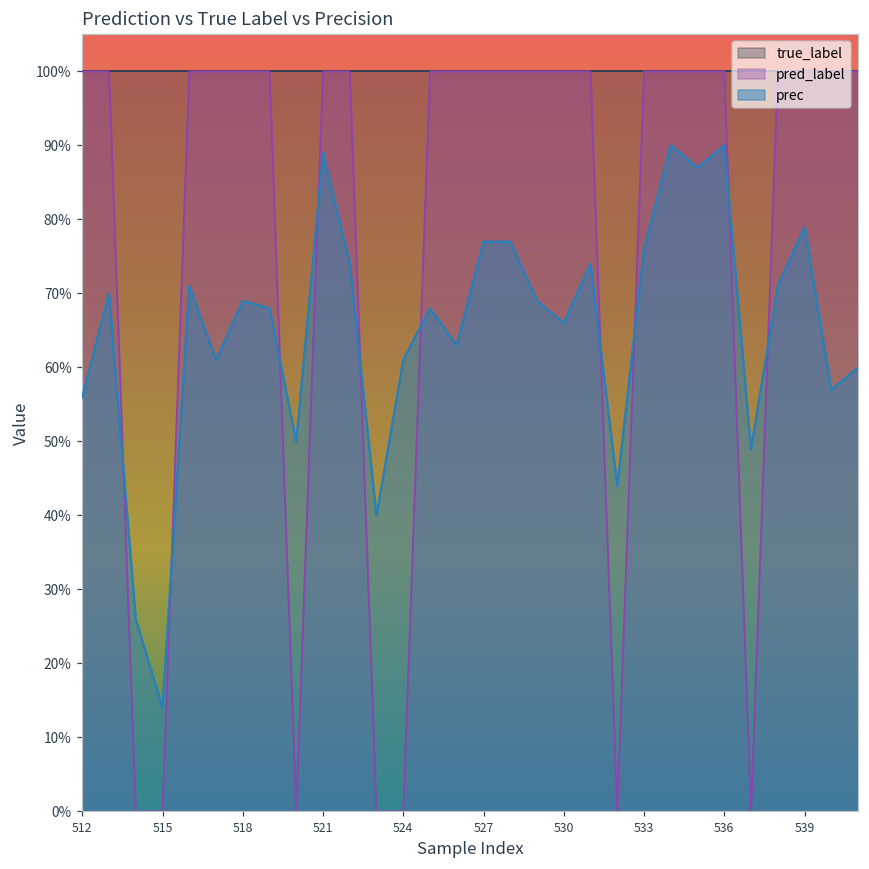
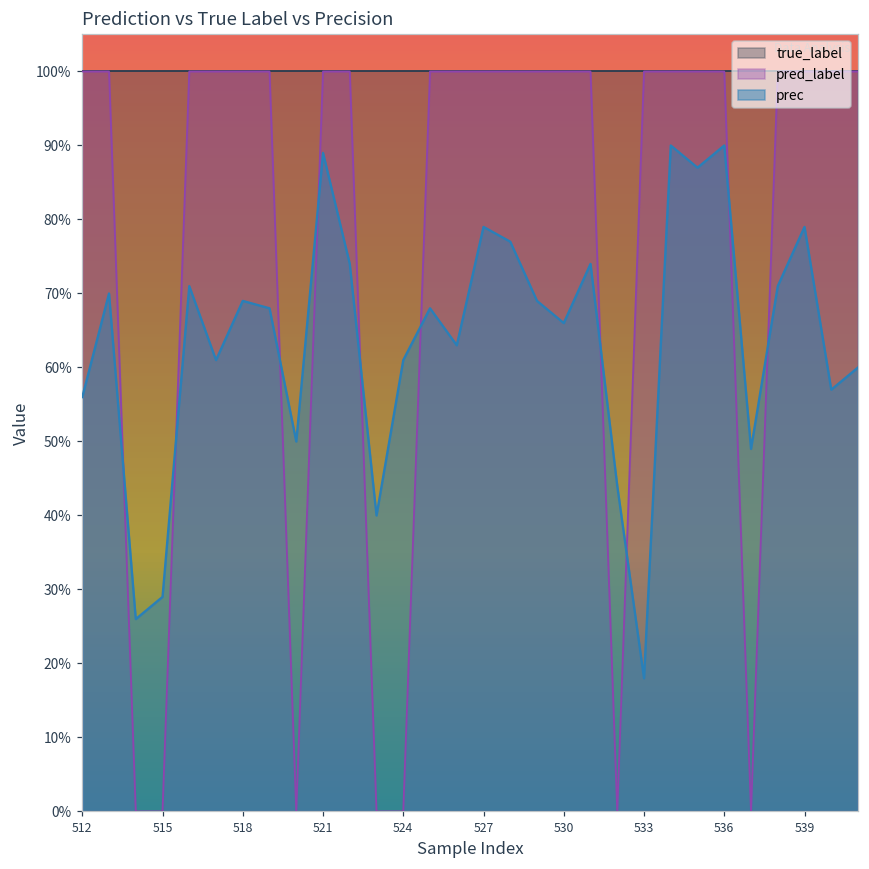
  {
    "true_label": {
      "515": "100%",
      "524": "100%"
    },
    "pred_label": {
      "515": "0%",
      "524": "0%"
    },
    "prec": {
      "512": "56%",
-     "515": "14%",
+     "515": "29%",
      "518": "69%",
      "521": "89%",
      "524": "61%",
-     "527": "77%",
+     "527": "79%",
      "530": "66%",
-     "533": "76%",
+     "533": "18%",
      "536": "90%",
      "539": "79%"
    }
  }
